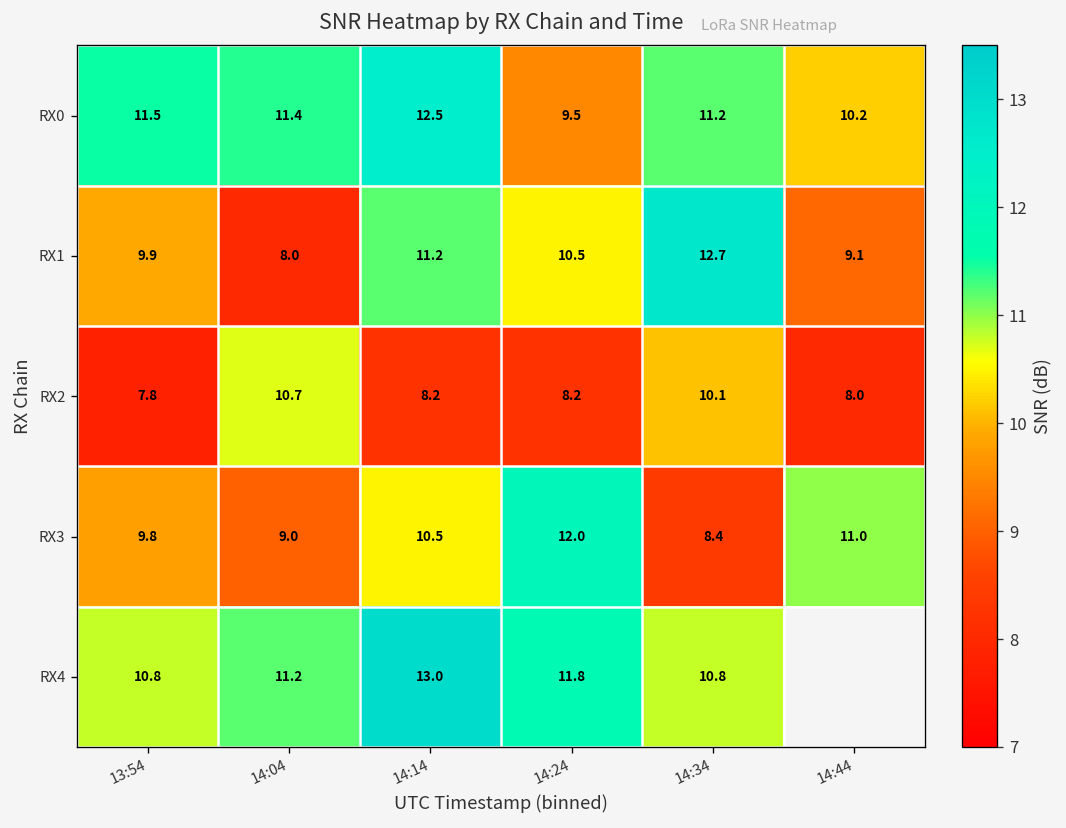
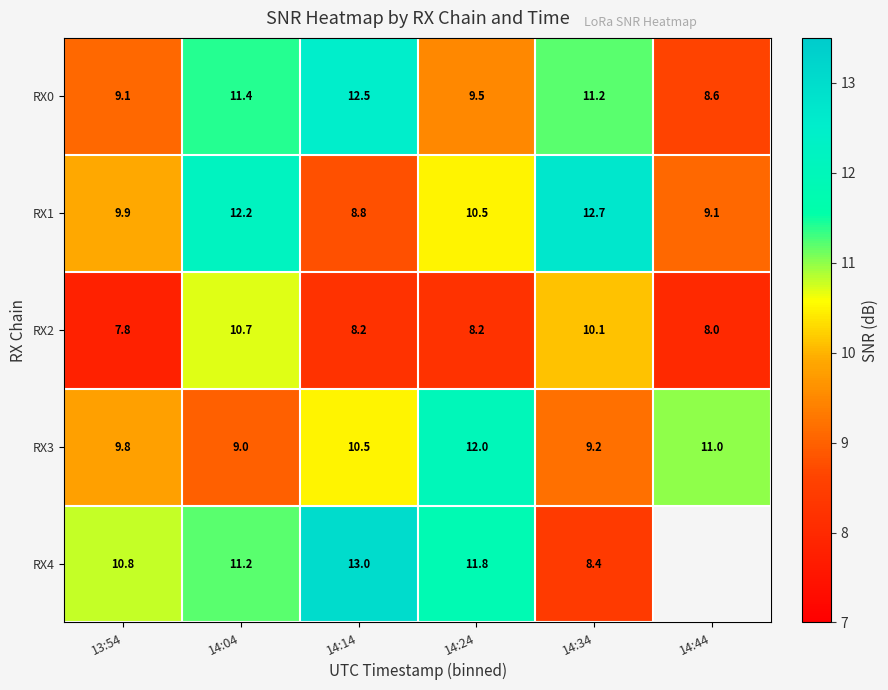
  {
    "RX0": {
-     "13:54": 11.5,
+     "13:54": 9.1,
      "14:04": 11.4,
      "14:14": 12.5,
      "14:24": 9.5,
      "14:34": 11.2,
-     "14:44": 10.2
+     "14:44": 8.6
    },
    "RX1": {
      "13:54": 9.9,
-     "14:04": 8.0,
-     "14:14": 11.2,
+     "14:04": 12.2,
+     "14:14": 8.8,
      "14:24": 10.5,
      "14:34": 12.7,
      "14:44": 9.1
    },
    "RX2": {
      "13:54": 7.8,
      "14:04": 10.7,
      "14:14": 8.2,
      "14:24": 8.2,
      "14:34": 10.1,
      "14:44": 8.0
    },
    "RX3": {
      "13:54": 9.8,
      "14:04": 9.0,
      "14:14": 10.5,
      "14:24": 12.0,
-     "14:34": 8.4,
+     "14:34": 9.2,
      "14:44": 11.0
    },
    "RX4": {
      "13:54": 10.8,
      "14:04": 11.2,
      "14:14": 13.0,
      "14:24": 11.8,
-     "14:34": 10.8
+     "14:34": 8.4
    }
  }
